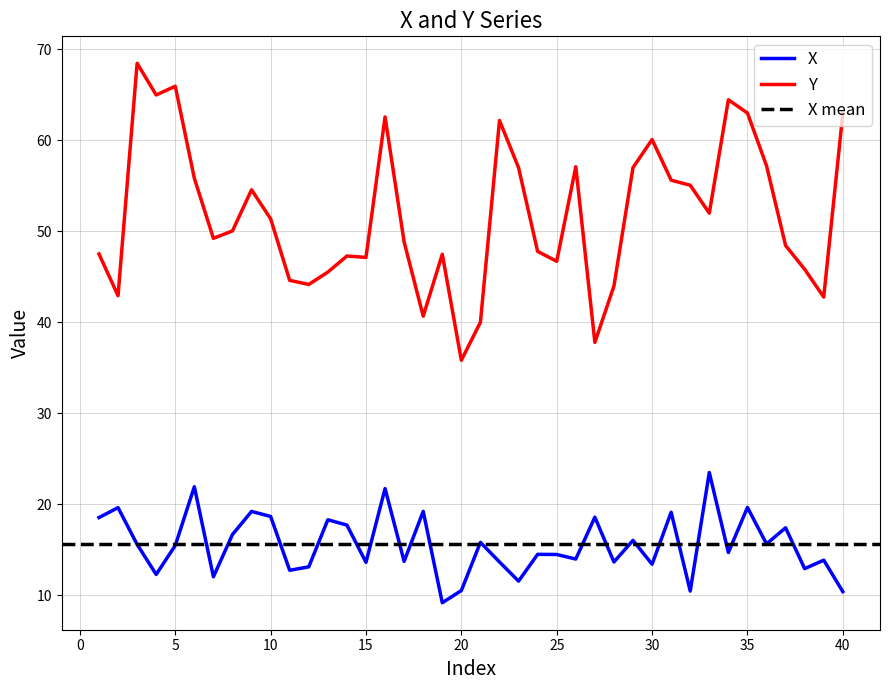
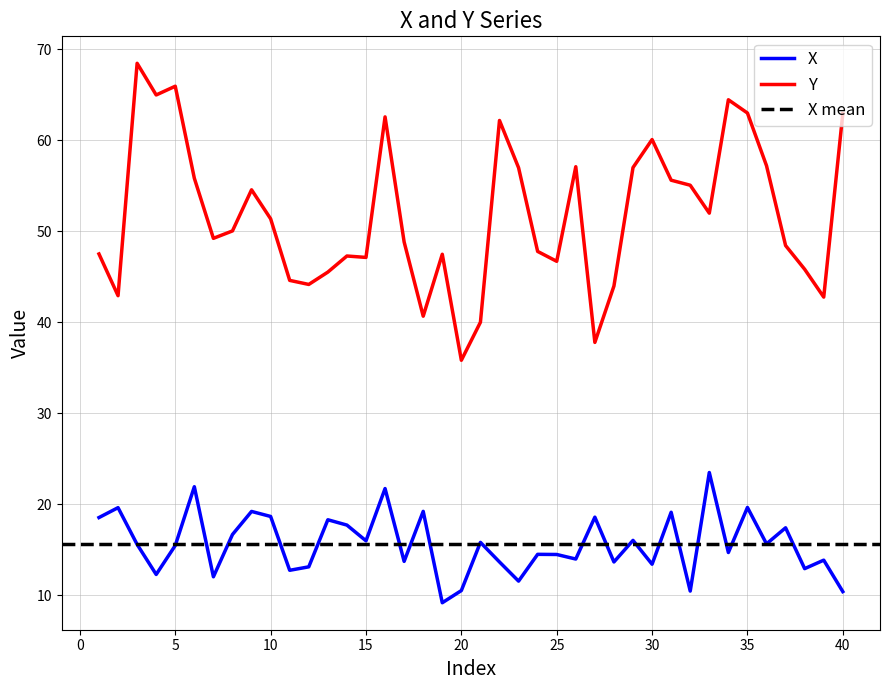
  {
    "X": {
      "5": 15,
      "10": 19,
-     "15": 14,
+     "15": 16,
      "20": 11,
      "25": 14,
      "30": 13,
      "35": 20,
      "40": 10
    },
    "Y": {
      "5": 66,
      "10": 51,
      "15": 47,
      "20": 36,
      "25": 47,
      "30": 60,
      "35": 63
    }
  }
